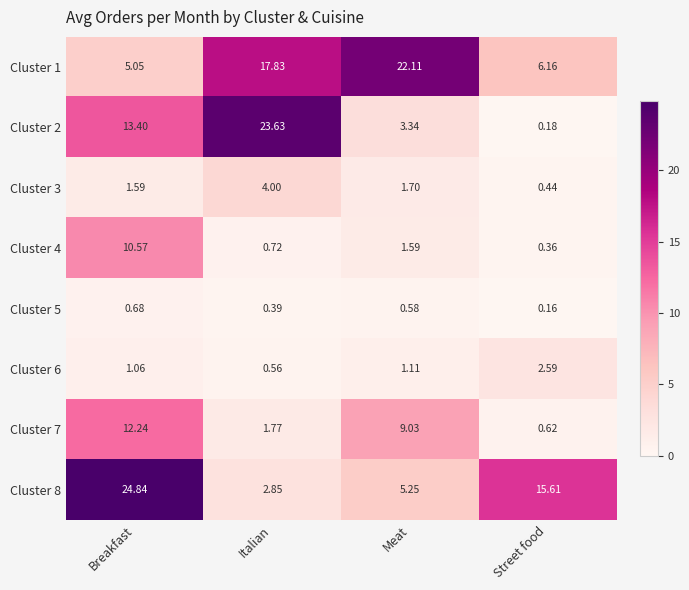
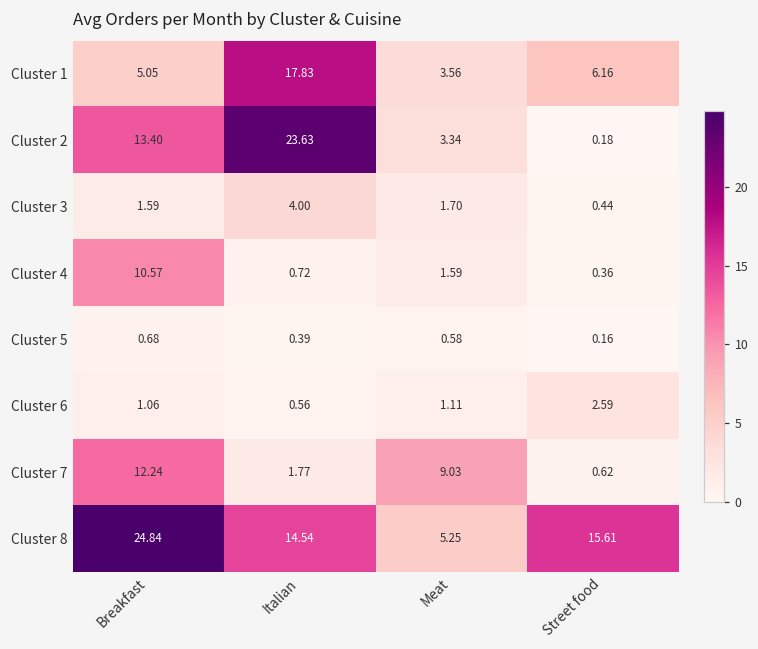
  {
    "Cluster 1": {
      "Breakfast": 5.05,
      "Italian": 17.83,
-     "Meat": 22.11,
+     "Meat": 3.56,
      "Street food": 6.16
    },
    "Cluster 2": {
      "Breakfast": 13.40,
      "Italian": 23.63,
      "Meat": 3.34,
      "Street food": 0.18
    },
    "Cluster 3": {
      "Breakfast": 1.59,
      "Italian": 4.00,
      "Meat": 1.70,
      "Street food": 0.44
    },
    "Cluster 4": {
      "Breakfast": 10.57,
      "Italian": 0.72,
      "Meat": 1.59,
      "Street food": 0.36
    },
    "Cluster 5": {
      "Breakfast": 0.68,
      "Italian": 0.39,
      "Meat": 0.58,
      "Street food": 0.16
    },
    "Cluster 6": {
      "Breakfast": 1.06,
      "Italian": 0.56,
      "Meat": 1.11,
      "Street food": 2.59
    },
    "Cluster 7": {
      "Breakfast": 12.24,
      "Italian": 1.77,
      "Meat": 9.03,
      "Street food": 0.62
    },
    "Cluster 8": {
      "Breakfast": 24.84,
-     "Italian": 2.85,
+     "Italian": 14.54,
      "Meat": 5.25,
      "Street food": 15.61
    }
  }
